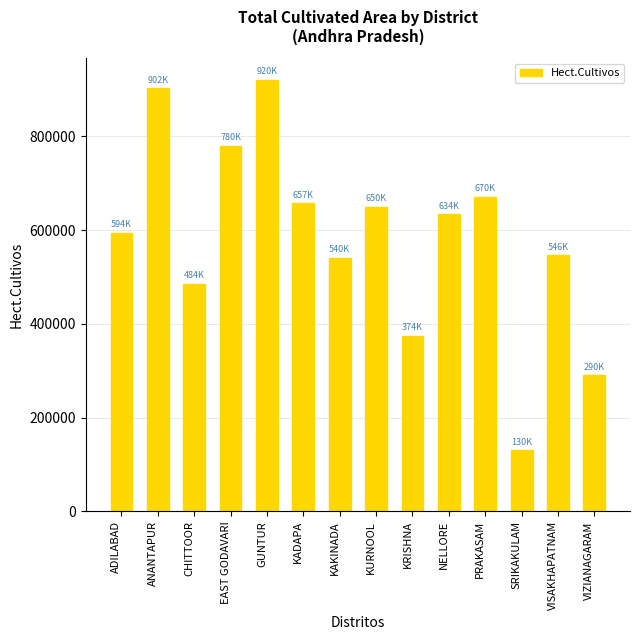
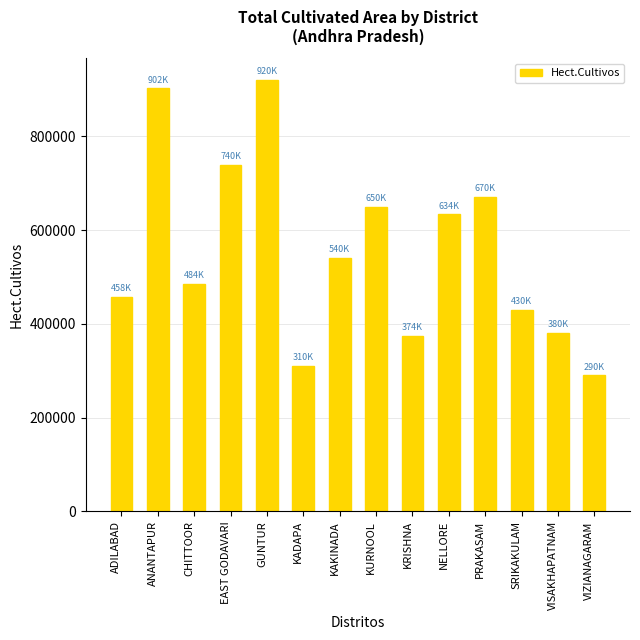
  {
-   "ADILABAD": "594K",
+   "ADILABAD": "458K",
    "ANANTAPUR": "902K",
    "CHITTOOR": "484K",
-   "EAST GODAVARI": "780K",
+   "EAST GODAVARI": "740K",
    "GUNTUR": "920K",
-   "KADAPA": "657K",
+   "KADAPA": "310K",
    "KAKINADA": "540K",
    "KURNOOL": "650K",
    "KRISHNA": "374K",
    "NELLORE": "634K",
    "PRAKASAM": "670K",
-   "SRIKAKULAM": "130K",
-   "VISAKHAPATNAM": "546K",
+   "SRIKAKULAM": "430K",
+   "VISAKHAPATNAM": "380K",
    "VIZIANAGARAM": "290K"
  }
